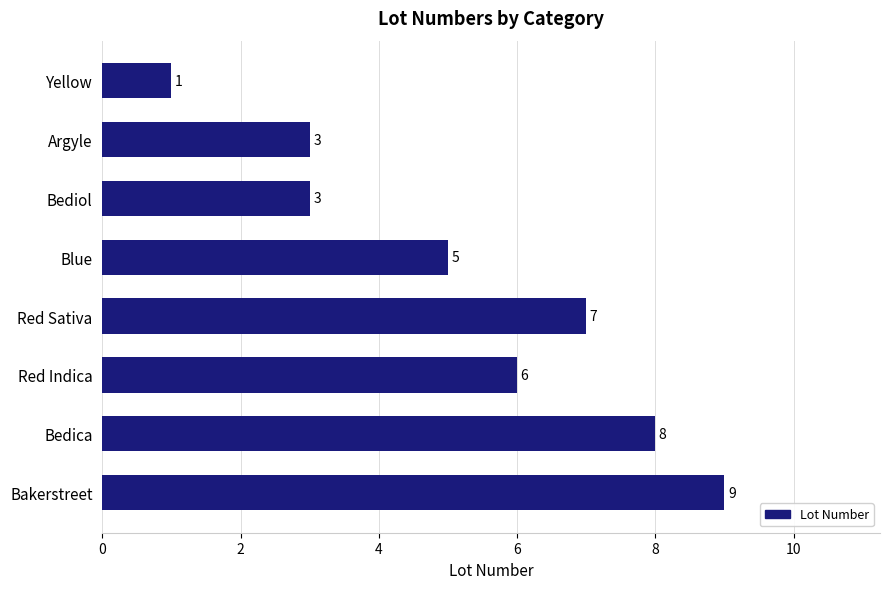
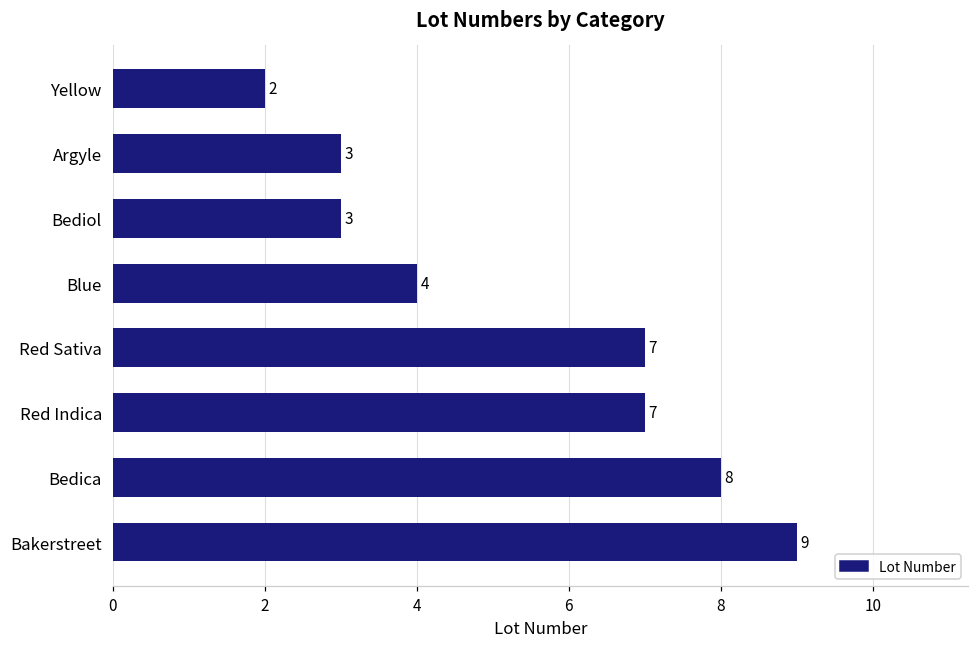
  {
-   "Yellow": 1,
+   "Yellow": 2,
    "Argyle": 3,
    "Bediol": 3,
-   "Blue": 5,
+   "Blue": 4,
    "Red Sativa": 7,
-   "Red Indica": 6,
+   "Red Indica": 7,
    "Bedica": 8,
    "Bakerstreet": 9
  }
